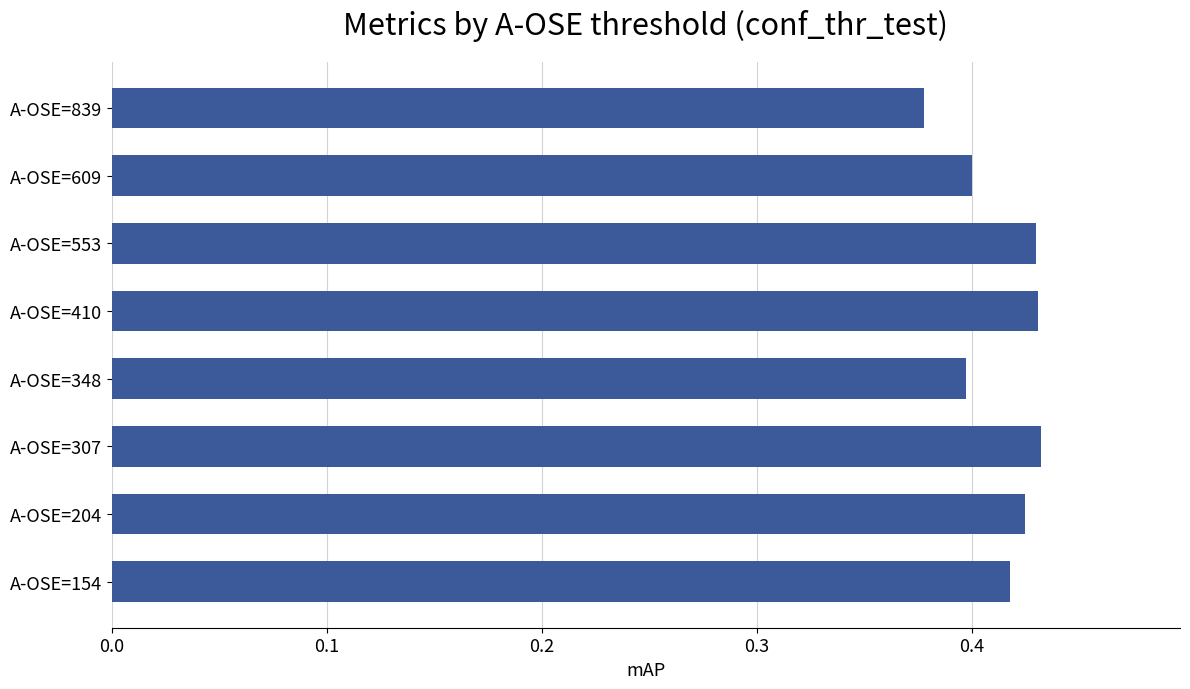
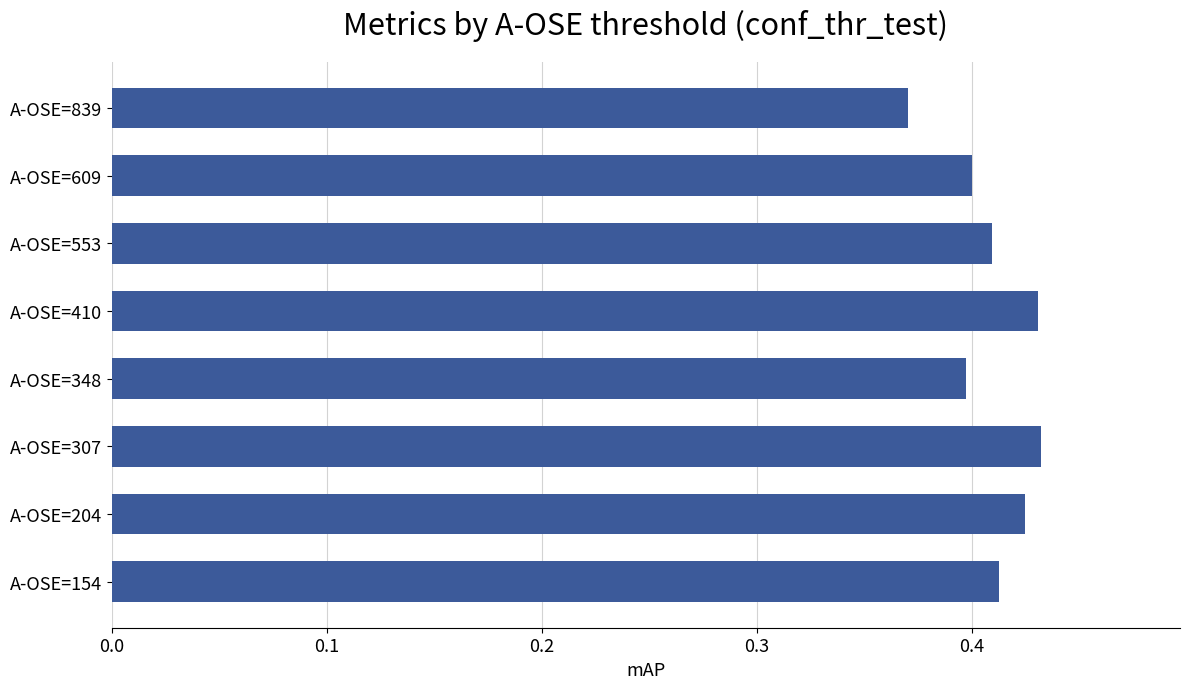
  {
-   "A-OSE=839": 0.378,
+   "A-OSE=839": 0.370,
    "A-OSE=609": 0.400,
-   "A-OSE=553": 0.430,
+   "A-OSE=553": 0.409,
    "A-OSE=410": 0.431,
    "A-OSE=348": 0.397,
    "A-OSE=307": 0.432,
    "A-OSE=204": 0.425,
-   "A-OSE=154": 0.418
+   "A-OSE=154": 0.413
  }
